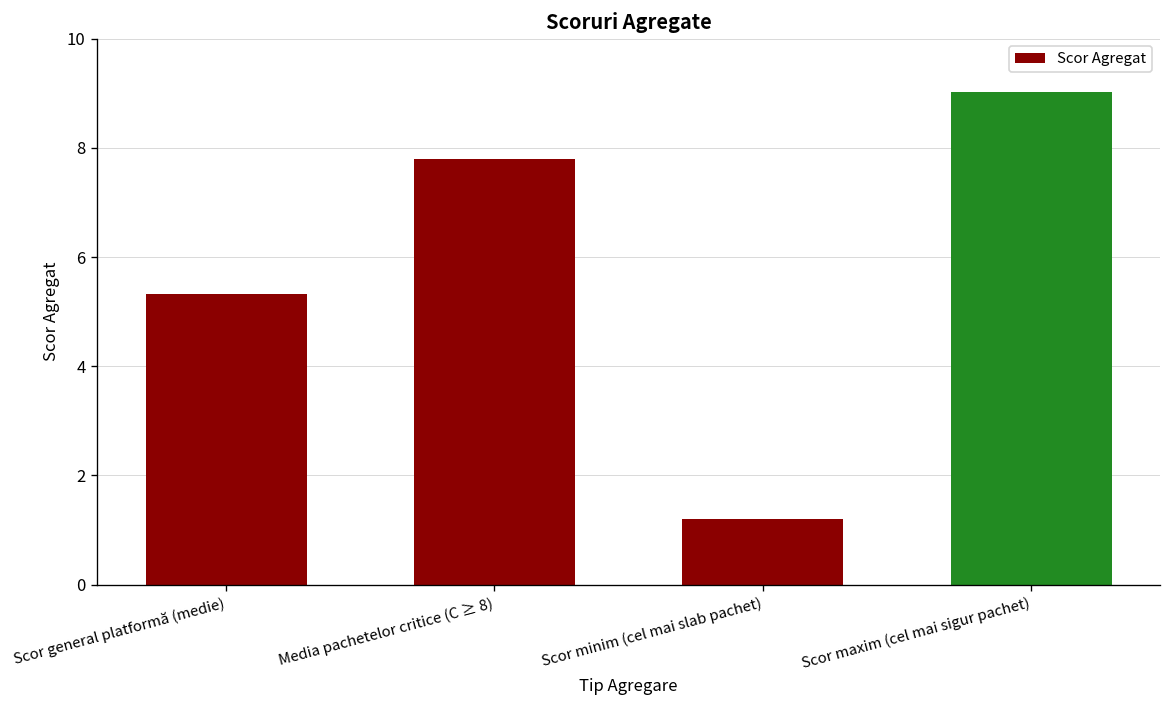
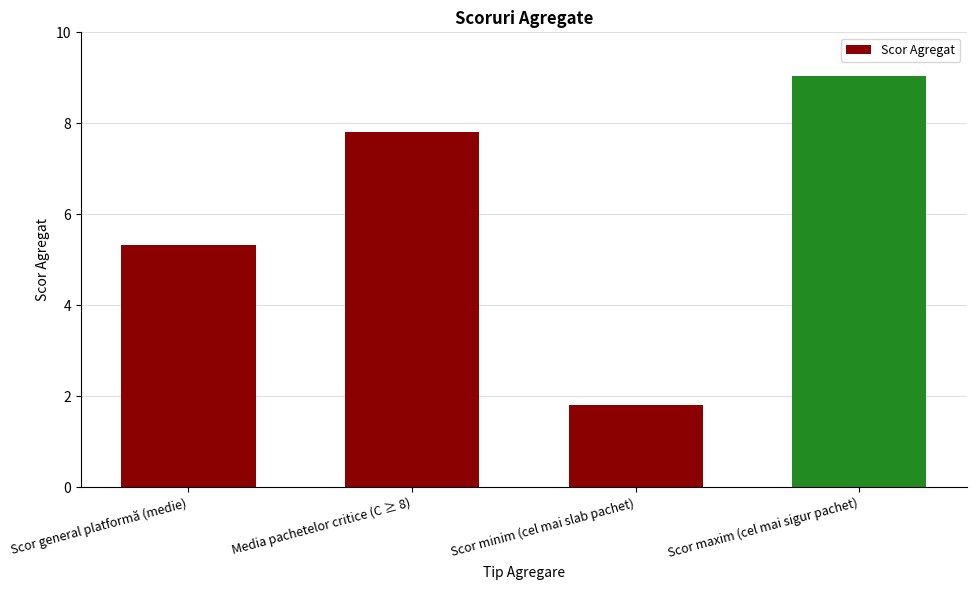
  {
    "Scor general platformă (medie)": 5.3,
    "Media pachetelor critice (C ≥ 8)": 7.8,
-   "Scor minim (cel mai slab pachet)": 1.2,
+   "Scor minim (cel mai slab pachet)": 1.8,
    "Scor maxim (cel mai sigur pachet)": 9.0
  }
